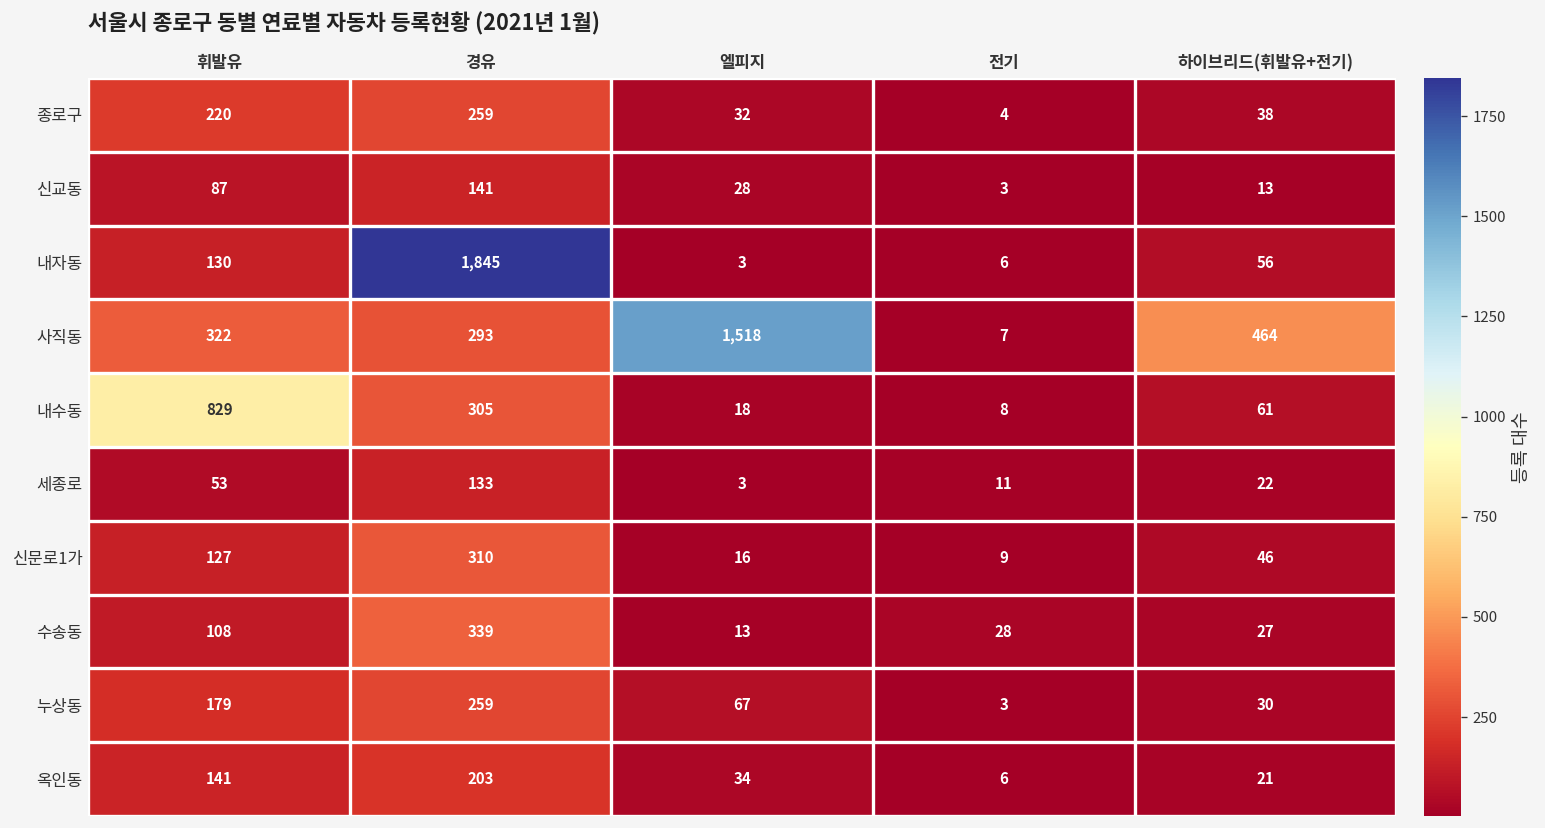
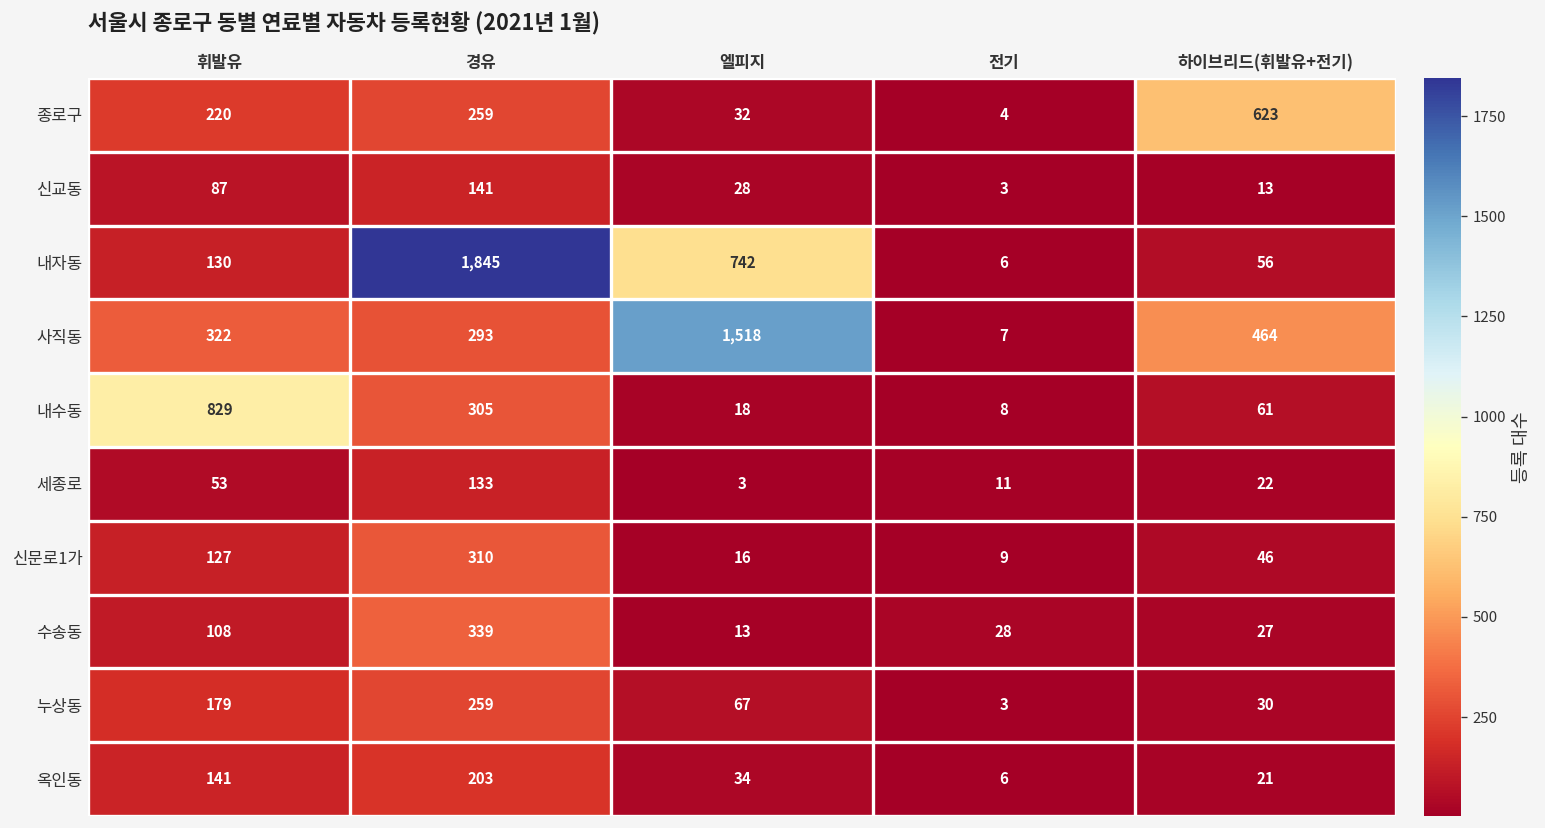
  {
    "종로구": {
      "휘발유": "220",
      "경유": "259",
      "엘피지": "32",
      "전기": "4",
-     "하이브리드(휘발유+전기)": "38"
+     "하이브리드(휘발유+전기)": "623"
    },
    "신교동": {
      "휘발유": "87",
      "경유": "141",
      "엘피지": "28",
      "전기": "3",
      "하이브리드(휘발유+전기)": "13"
    },
    "내자동": {
      "휘발유": "130",
      "경유": "1,845",
-     "엘피지": "3",
+     "엘피지": "742",
      "전기": "6",
      "하이브리드(휘발유+전기)": "56"
    },
    "사직동": {
      "휘발유": "322",
      "경유": "293",
      "엘피지": "1,518",
      "전기": "7",
      "하이브리드(휘발유+전기)": "464"
    },
    "내수동": {
      "휘발유": "829",
      "경유": "305",
      "엘피지": "18",
      "전기": "8",
      "하이브리드(휘발유+전기)": "61"
    },
    "세종로": {
      "휘발유": "53",
      "경유": "133",
      "엘피지": "3",
      "전기": "11",
      "하이브리드(휘발유+전기)": "22"
    },
    "신문로1가": {
      "휘발유": "127",
      "경유": "310",
      "엘피지": "16",
      "전기": "9",
      "하이브리드(휘발유+전기)": "46"
    },
    "수송동": {
      "휘발유": "108",
      "경유": "339",
      "엘피지": "13",
      "전기": "28",
      "하이브리드(휘발유+전기)": "27"
    },
    "누상동": {
      "휘발유": "179",
      "경유": "259",
      "엘피지": "67",
      "전기": "3",
      "하이브리드(휘발유+전기)": "30"
    },
    "옥인동": {
      "휘발유": "141",
      "경유": "203",
      "엘피지": "34",
      "전기": "6",
      "하이브리드(휘발유+전기)": "21"
    }
  }
